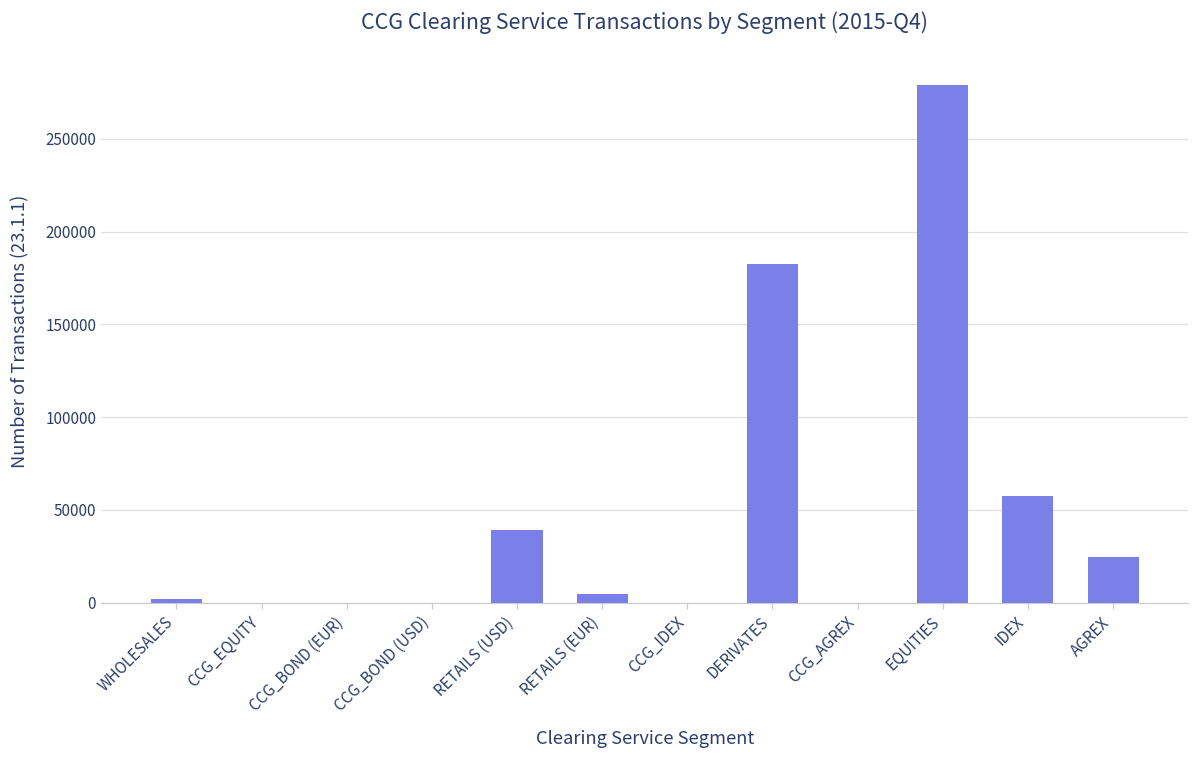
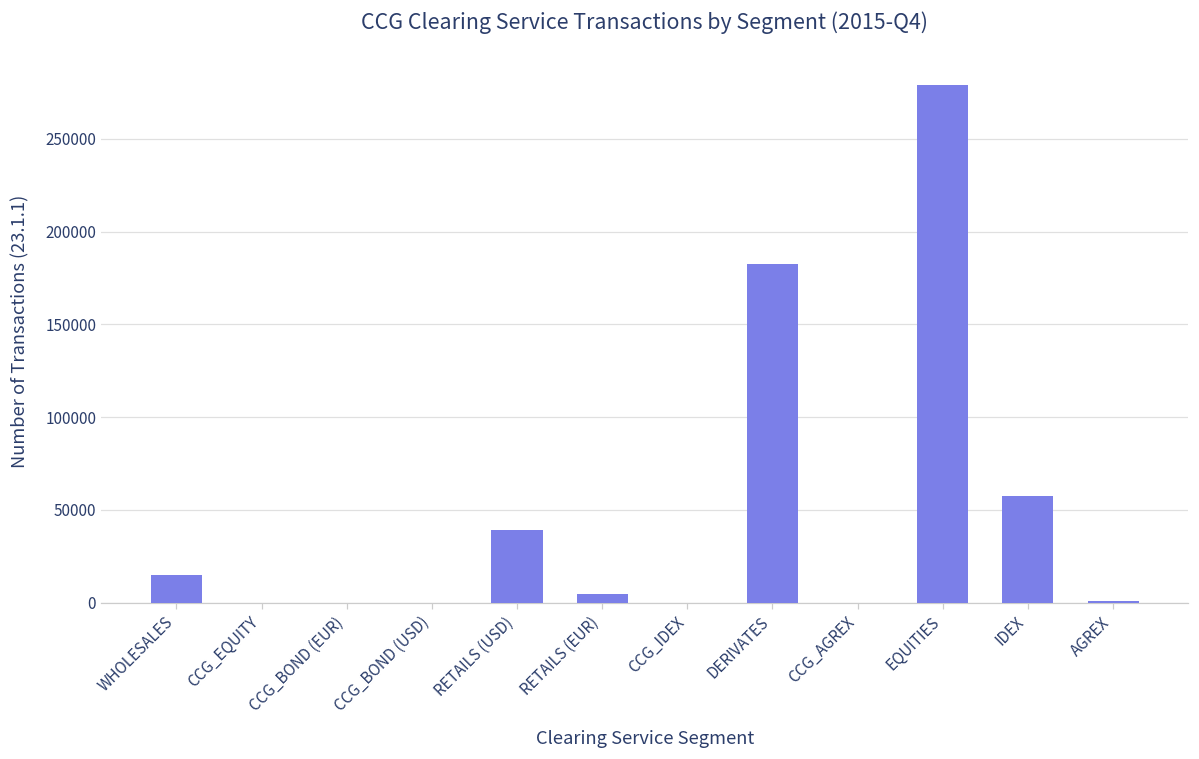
  {
-   "WHOLESALES": 2000,
+   "WHOLESALES": 15000,
    "CCG_EQUITY": 0,
    "CCG_BOND (EUR)": 0,
    "CCG_BOND (USD)": 0,
    "RETAILS (USD)": 39000,
    "RETAILS (EUR)": 4000,
    "CCG_IDEX": 0,
    "DERIVATES": 182000,
    "CCG_AGREX": 0,
    "EQUITIES": 279000,
    "IDEX": 57000,
-   "AGREX": 24000
+   "AGREX": 1000
  }
